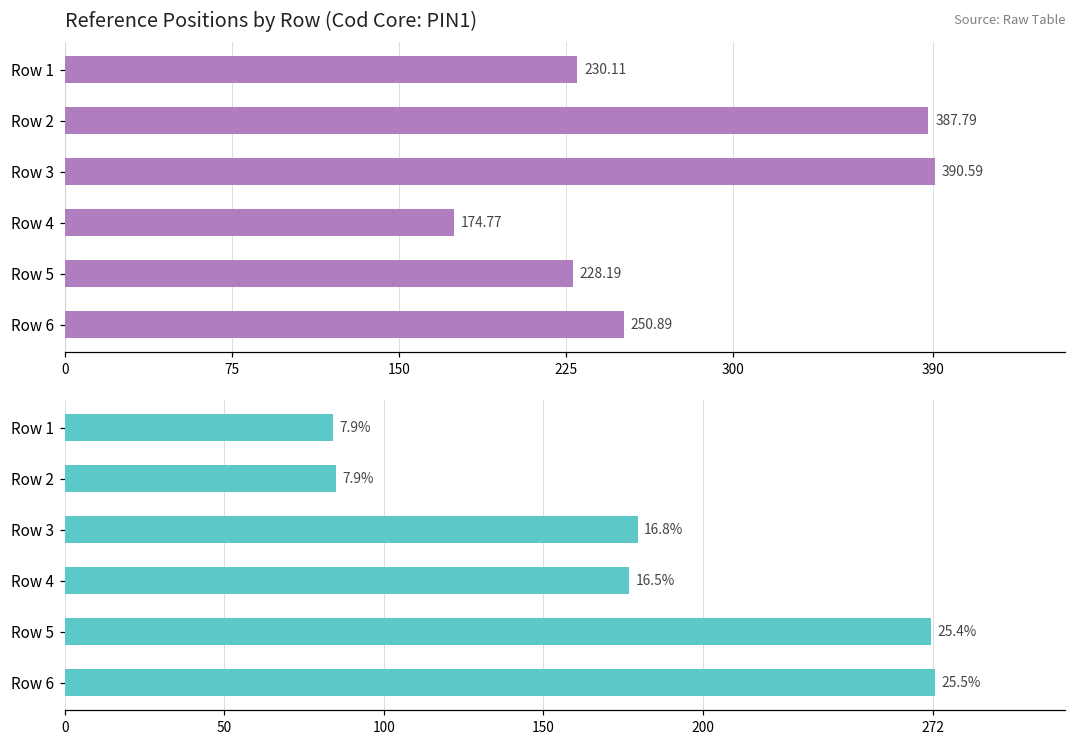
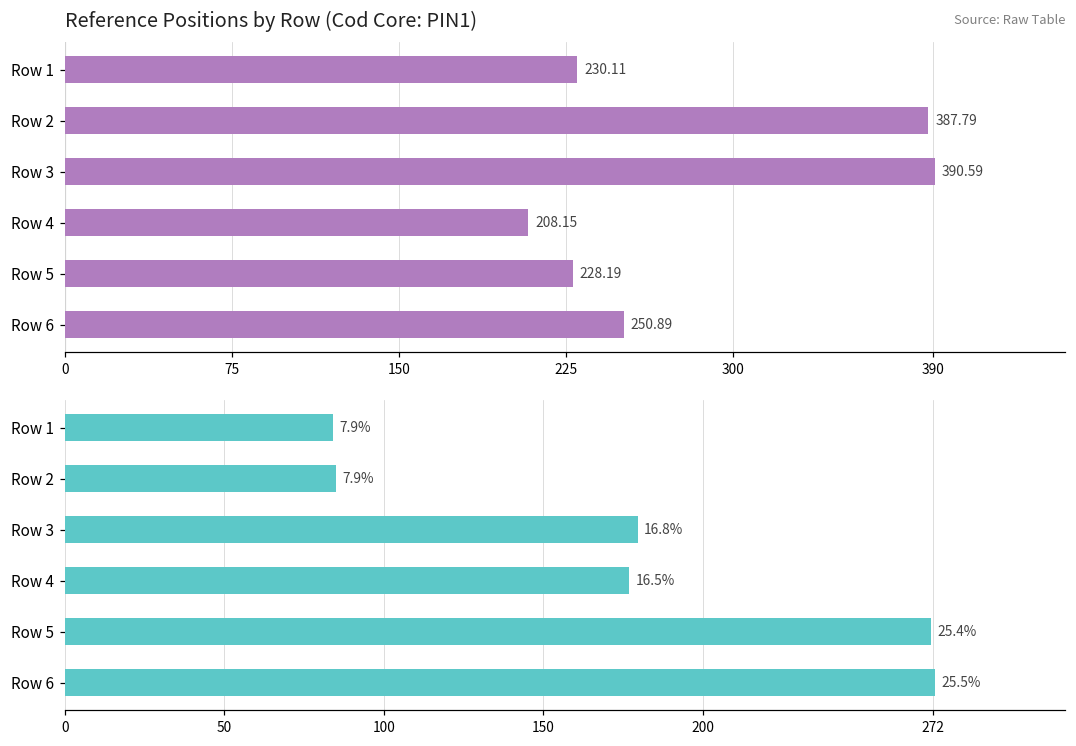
  {
    "Reference Positions by Row (Cod Core: PIN1)": {
      "Row 1": 230.11,
      "Row 2": 387.79,
      "Row 3": 390.59,
-     "Row 4": 174.77,
+     "Row 4": 208.15,
      "Row 5": 228.19,
      "Row 6": 250.89
    }
  }
